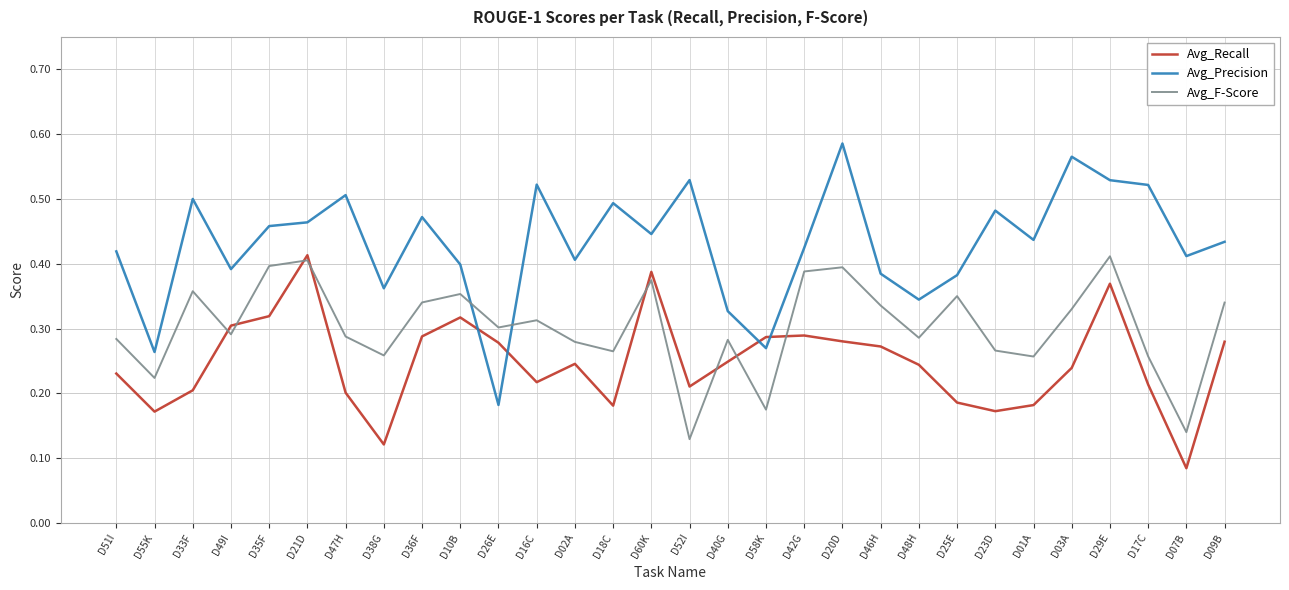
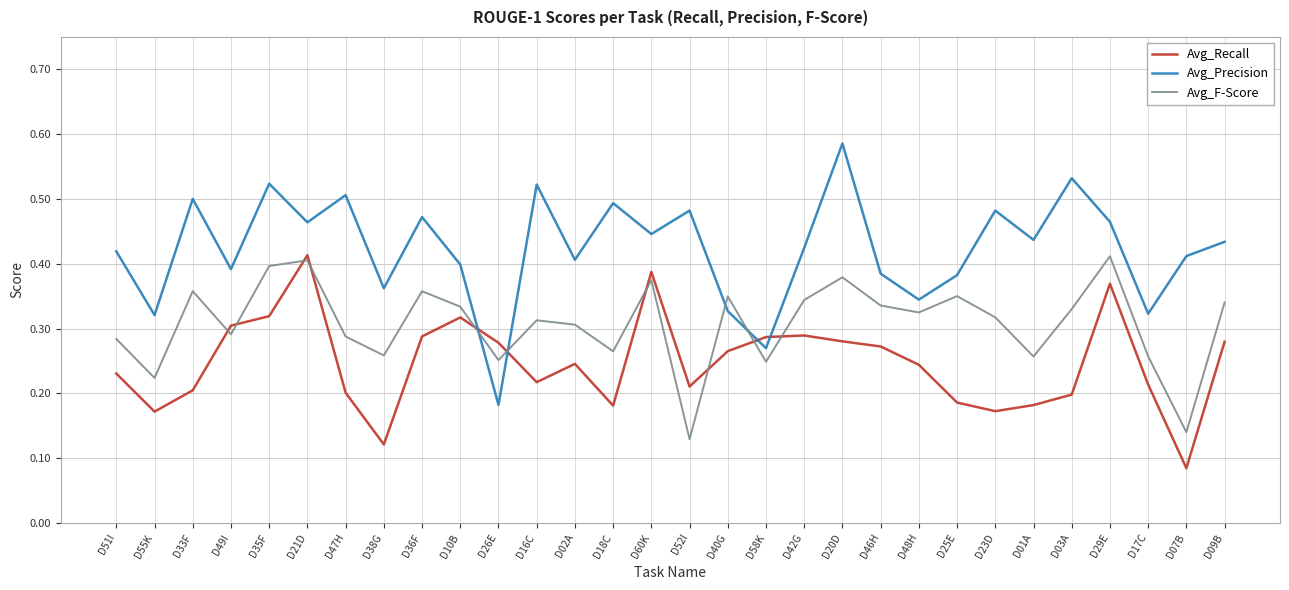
  {
    "Avg_Recall": {
      "D51I": 0.23,
      "D55K": 0.17,
      "D33F": 0.20,
      "D49I": 0.30,
      "D35F": 0.32,
      "D21D": 0.41,
      "D47H": 0.20,
      "D38G": 0.12,
      "D36F": 0.29,
      "D10B": 0.32,
      "D26E": 0.28,
      "D16C": 0.22,
      "D02A": 0.25,
      "D18C": 0.18,
      "D60K": 0.39,
      "D52I": 0.21,
-     "D40G": 0.25,
+     "D40G": 0.27,
      "D58K": 0.29,
      "D42G": 0.29,
      "D20D": 0.28,
      "D46H": 0.27,
      "D48H": 0.24,
      "D25E": 0.19,
      "D23D": 0.17,
      "D01A": 0.18,
-     "D03A": 0.24,
+     "D03A": 0.20,
      "D29E": 0.37,
      "D17C": 0.21,
      "D07B": 0.08,
      "D09B": 0.28
    },
    "Avg_Precision": {
      "D51I": 0.42,
-     "D55K": 0.26,
+     "D55K": 0.32,
      "D33F": 0.50,
      "D49I": 0.39,
-     "D35F": 0.46,
+     "D35F": 0.52,
      "D21D": 0.46,
      "D47H": 0.51,
      "D38G": 0.36,
      "D36F": 0.47,
      "D10B": 0.40,
      "D26E": 0.18,
      "D16C": 0.52,
      "D02A": 0.41,
      "D18C": 0.49,
      "D60K": 0.45,
-     "D52I": 0.53,
+     "D52I": 0.48,
      "D40G": 0.33,
      "D58K": 0.27,
      "D42G": 0.42,
      "D20D": 0.59,
      "D46H": 0.38,
      "D48H": 0.34,
      "D25E": 0.38,
      "D23D": 0.48,
      "D01A": 0.44,
-     "D03A": 0.57,
-     "D29E": 0.53,
-     "D17C": 0.52,
+     "D03A": 0.53,
+     "D29E": 0.46,
+     "D17C": 0.32,
      "D07B": 0.41,
      "D09B": 0.43
    },
    "Avg_F-Score": {
      "D51I": 0.28,
      "D55K": 0.22,
      "D33F": 0.36,
      "D49I": 0.29,
      "D35F": 0.40,
      "D21D": 0.41,
      "D47H": 0.29,
      "D38G": 0.26,
-     "D36F": 0.34,
-     "D10B": 0.35,
-     "D26E": 0.30,
+     "D36F": 0.36,
+     "D10B": 0.33,
+     "D26E": 0.25,
      "D16C": 0.31,
-     "D02A": 0.28,
+     "D02A": 0.31,
      "D18C": 0.26,
      "D60K": 0.37,
      "D52I": 0.13,
-     "D40G": 0.28,
-     "D58K": 0.17,
-     "D42G": 0.39,
-     "D20D": 0.39,
+     "D40G": 0.35,
+     "D58K": 0.25,
+     "D42G": 0.34,
+     "D20D": 0.38,
      "D46H": 0.34,
-     "D48H": 0.29,
+     "D48H": 0.32,
      "D25E": 0.35,
-     "D23D": 0.27,
+     "D23D": 0.32,
      "D01A": 0.26,
      "D03A": 0.33,
      "D29E": 0.41,
      "D17C": 0.26,
      "D07B": 0.14,
      "D09B": 0.34
    }
  }
